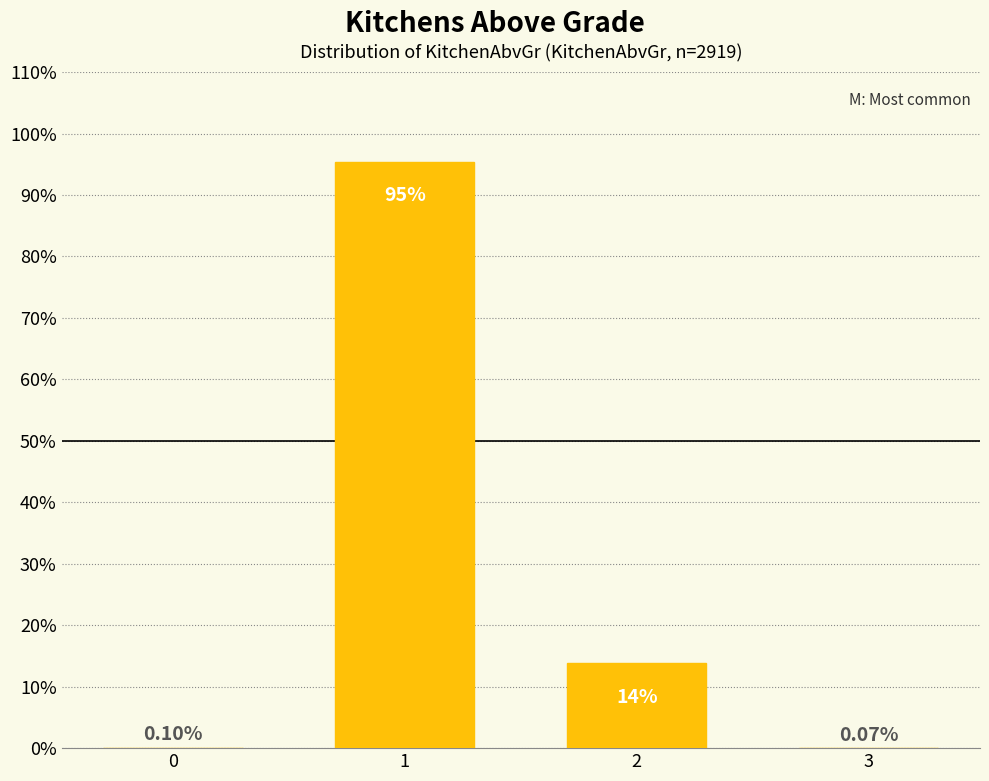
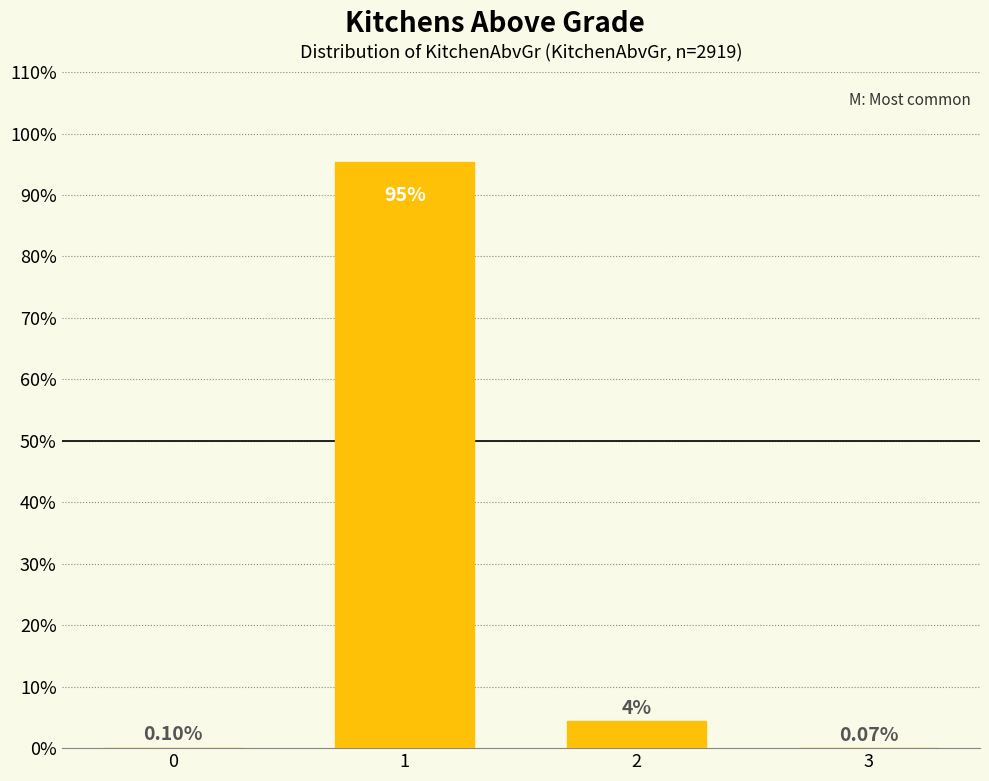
  {
    "0": "0.10%",
    "1": "95%",
-   "2": "14%",
+   "2": "4%",
    "3": "0.07%"
  }
